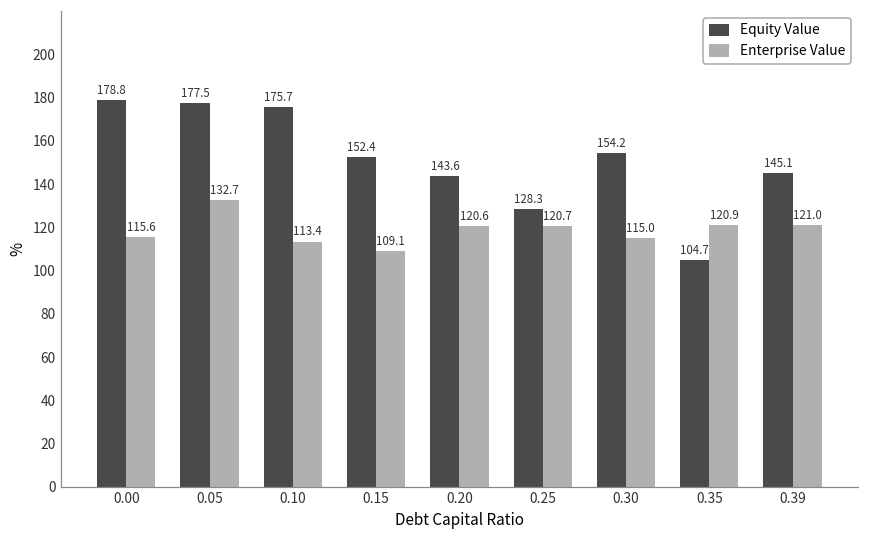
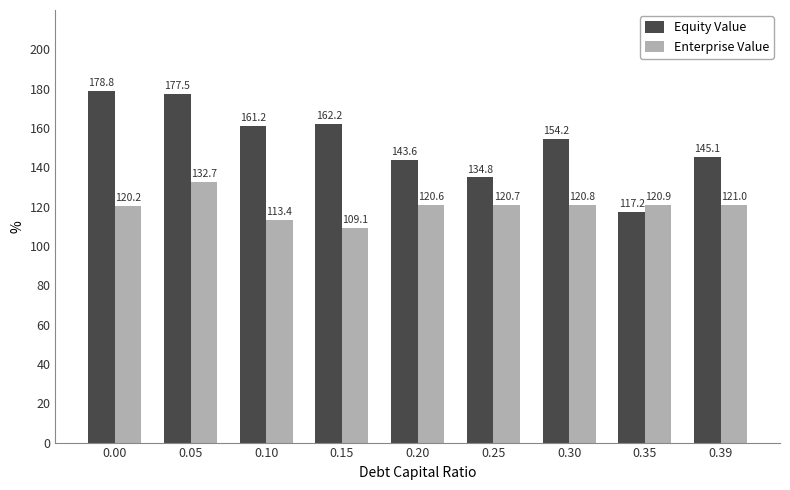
  {
    "Equity Value": {
      "0.00": 178.8,
      "0.05": 177.5,
-     "0.10": 175.7,
-     "0.15": 152.4,
+     "0.10": 161.2,
+     "0.15": 162.2,
      "0.20": 143.6,
-     "0.25": 128.3,
+     "0.25": 134.8,
      "0.30": 154.2,
-     "0.35": 104.7,
+     "0.35": 117.2,
      "0.39": 145.1
    },
    "Enterprise Value": {
-     "0.00": 115.6,
+     "0.00": 120.2,
      "0.05": 132.7,
      "0.10": 113.4,
      "0.15": 109.1,
      "0.20": 120.6,
      "0.25": 120.7,
-     "0.30": 115.0,
+     "0.30": 120.8,
      "0.35": 120.9,
      "0.39": 121.0
    }
  }
